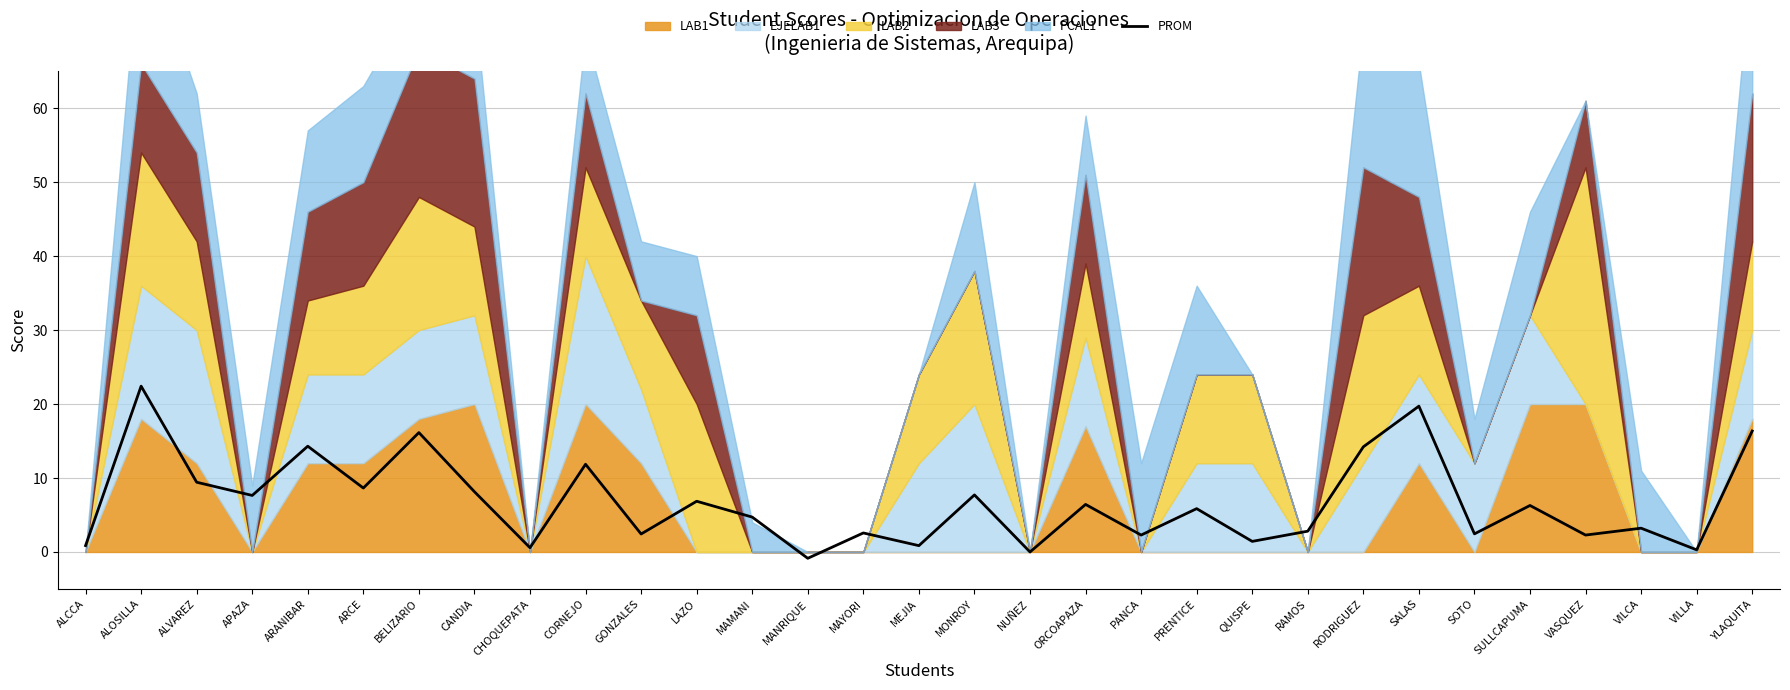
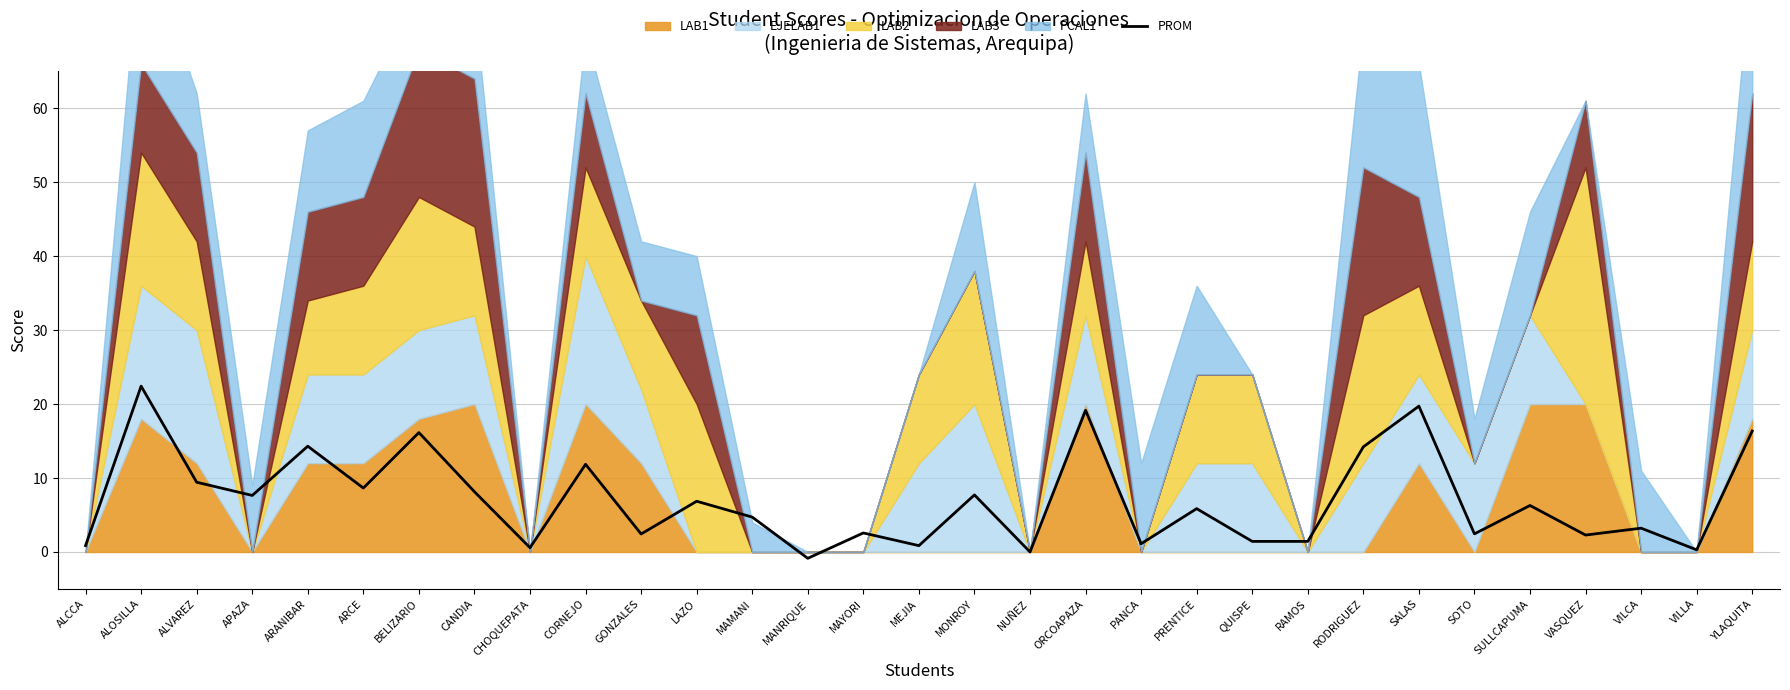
  {
    "PROM": {
      "ALCCA": 1,
      "ALOSILLA": 22,
      "ALVAREZ": 9,
      "APAZA": 8,
      "ARANIBAR": 14,
      "ARCE": 9,
      "BELIZARIO": 16,
      "CANDIA": 8,
      "CHOQUEPATA": 1,
      "CORNEJO": 12,
      "GONZALES": 2,
      "LAZO": 7,
      "MAMANI": 5,
      "MANRIQUE": -1,
      "MAYORI": 3,
      "MEJIA": 1,
      "MONROY": 8,
-     "ORCOAPAZA": 6,
-     "PANCA": 2,
+     "ORCOAPAZA": 19,
+     "PANCA": 1,
      "PRENTICE": 6,
      "QUISPE": 1,
-     "RAMOS": 3,
+     "RAMOS": 1,
      "RODRIGUEZ": 14,
      "SALAS": 20,
      "SOTO": 2,
      "SULLCAPUMA": 6,
      "VASQUEZ": 2,
      "VILCA": 3,
      "YLAQUITA": 16
    },
    "LAB1": {
      "ALOSILLA": 18,
      "ALVAREZ": 12,
      "ARANIBAR": 12,
      "ARCE": 12,
      "BELIZARIO": 18,
      "CANDIA": 20,
      "CORNEJO": 20,
      "GONZALES": 12,
      "MEJIA": 0,
      "MONROY": 0,
-     "ORCOAPAZA": 17,
+     "ORCOAPAZA": 20,
      "PRENTICE": 0,
      "QUISPE": 0,
      "RODRIGUEZ": 0,
      "SALAS": 12,
      "SOTO": 0,
      "SULLCAPUMA": 20,
      "YLAQUITA": 18
    },
    "LAB2": {
      "ALOSILLA": 18,
      "ALVAREZ": 12,
      "ARANIBAR": 10,
      "ARCE": 12,
      "BELIZARIO": 18,
      "CANDIA": 12,
      "CORNEJO": 12,
      "LAZO": 20,
      "ORCOAPAZA": 10,
      "RODRIGUEZ": 20,
      "SALAS": 12,
      "VASQUEZ": 32,
      "YLAQUITA": 12
    },
    "LAB3": {
      "ALVAREZ": 12,
      "ARANIBAR": 12,
-     "ARCE": 14,
+     "ARCE": 12,
      "CANDIA": 20,
      "CORNEJO": 10,
      "LAZO": 12,
      "ORCOAPAZA": 12,
      "RODRIGUEZ": 20,
      "SALAS": 12,
      "YLAQUITA": 20
    }
  }
